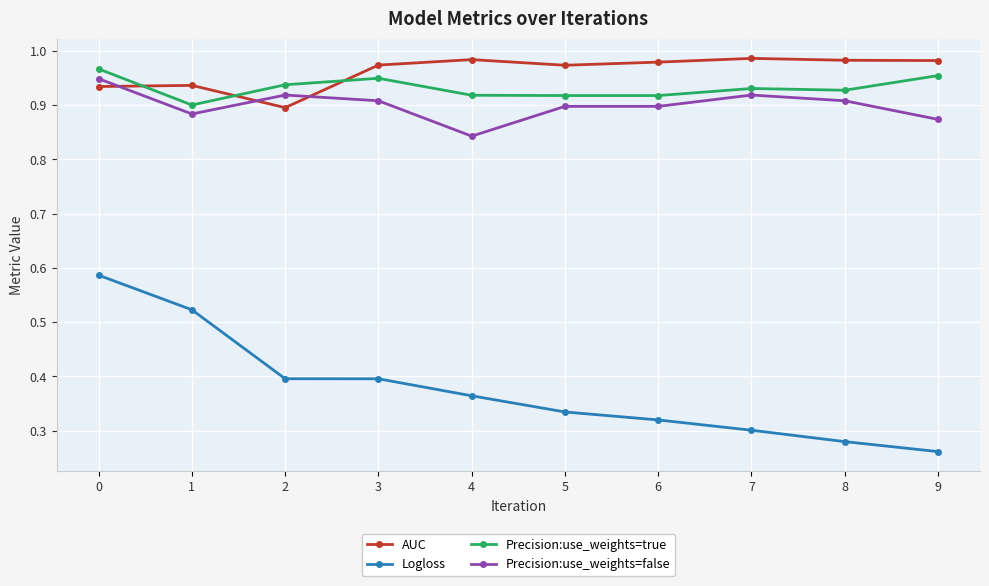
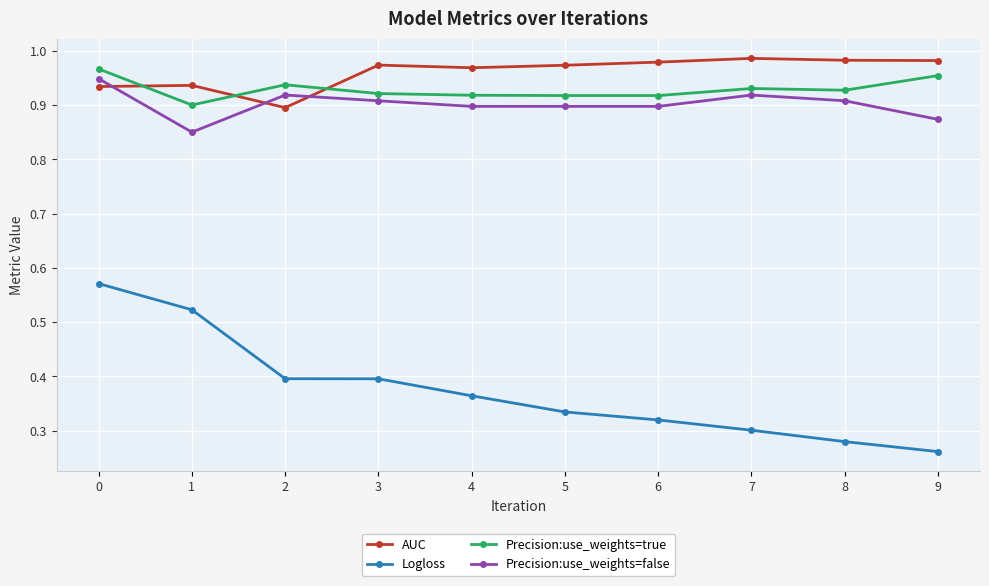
  {
    "AUC": {
      "0": 0.93,
      "1": 0.94,
      "2": 0.90,
      "3": 0.97,
-     "4": 0.98,
+     "4": 0.97,
      "5": 0.97,
      "6": 0.98,
      "7": 0.99,
      "8": 0.98,
      "9": 0.98
    },
    "Logloss": {
-     "0": 0.59,
+     "0": 0.57,
      "1": 0.52,
      "2": 0.40,
      "3": 0.40,
      "4": 0.36,
      "5": 0.33,
      "6": 0.32,
      "7": 0.30,
      "8": 0.28,
      "9": 0.26
    },
    "Precision:use_weights=true": {
      "0": 0.97,
      "1": 0.90,
      "2": 0.94,
-     "3": 0.95,
+     "3": 0.92,
      "4": 0.92,
      "5": 0.92,
      "6": 0.92,
      "7": 0.93,
      "8": 0.93,
      "9": 0.95
    },
    "Precision:use_weights=false": {
      "0": 0.95,
-     "1": 0.88,
+     "1": 0.85,
      "2": 0.92,
      "3": 0.91,
-     "4": 0.84,
+     "4": 0.90,
      "5": 0.90,
      "6": 0.90,
      "7": 0.92,
      "8": 0.91,
      "9": 0.87
    }
  }
